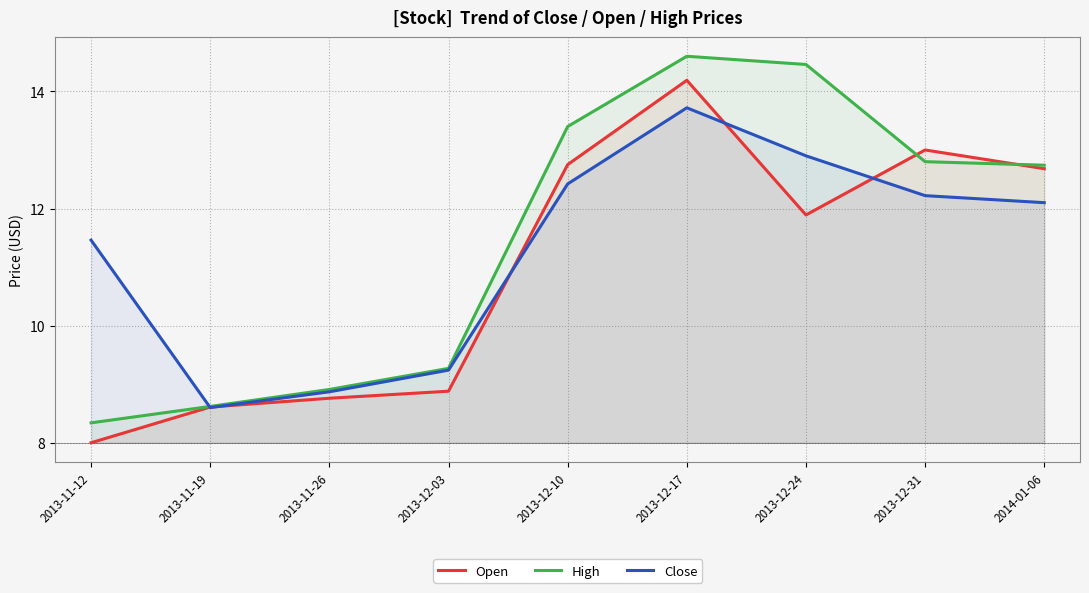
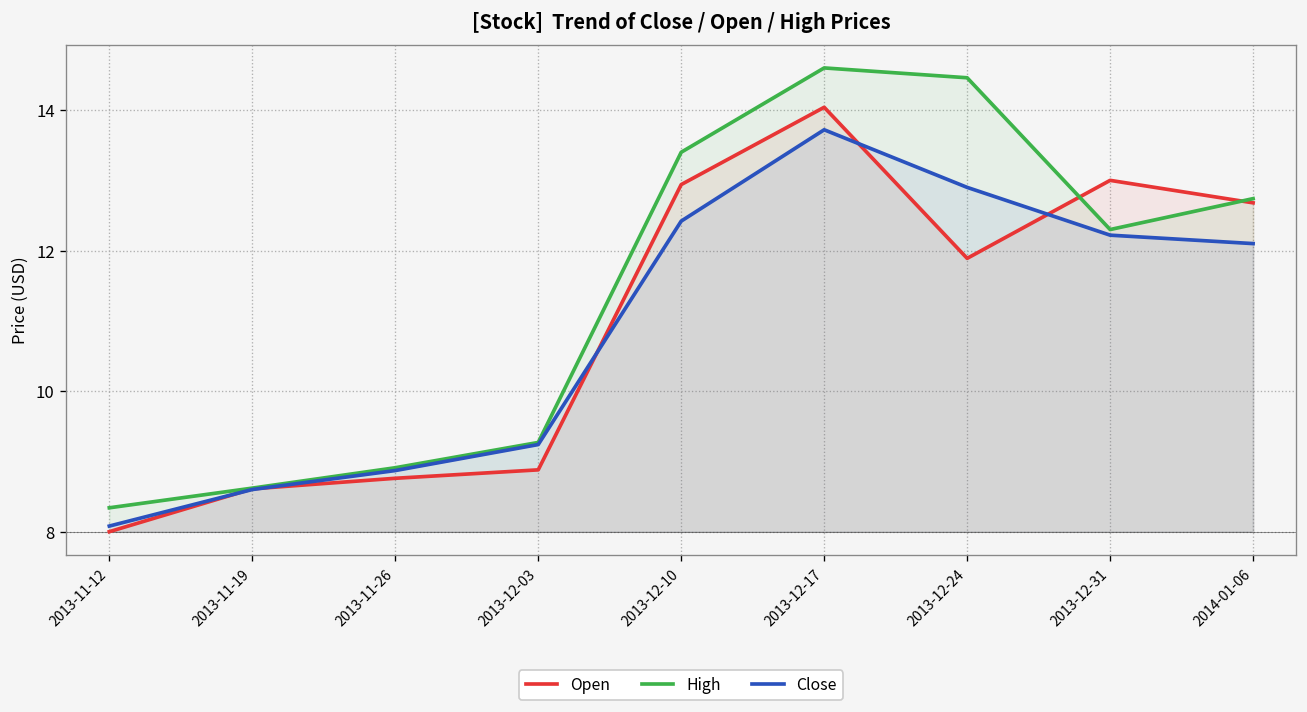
  {
    "Open": {
      "2013-11-12": 8.0,
      "2013-11-26": 8.8,
      "2013-12-03": 8.9,
-     "2013-12-10": 12.8,
-     "2013-12-17": 14.2,
+     "2013-12-10": 12.9,
+     "2013-12-17": 14.0,
      "2013-12-24": 11.9,
      "2013-12-31": 13.0,
      "2014-01-06": 12.7
    },
    "High": {
      "2013-11-12": 8.3,
      "2013-12-10": 13.4,
      "2013-12-17": 14.6,
      "2013-12-24": 14.5,
-     "2013-12-31": 12.8,
+     "2013-12-31": 12.3,
      "2014-01-06": 12.7
    },
    "Close": {
-     "2013-11-12": 11.5,
+     "2013-11-12": 8.1,
      "2013-12-10": 12.4,
      "2013-12-17": 13.7,
      "2013-12-24": 12.9,
      "2013-12-31": 12.2,
      "2014-01-06": 12.1
    }
  }
